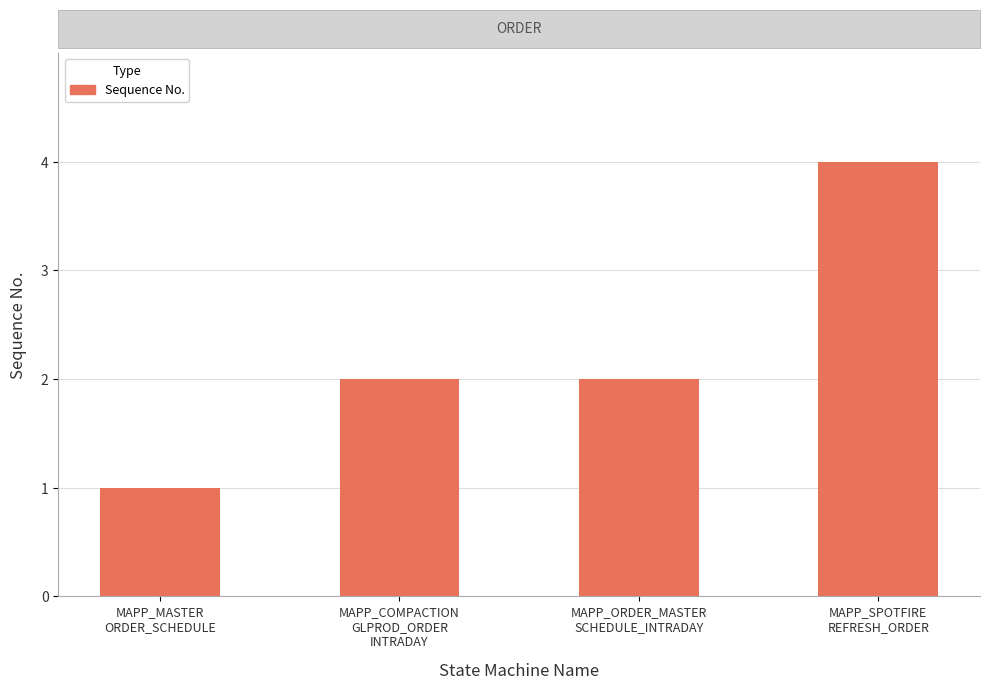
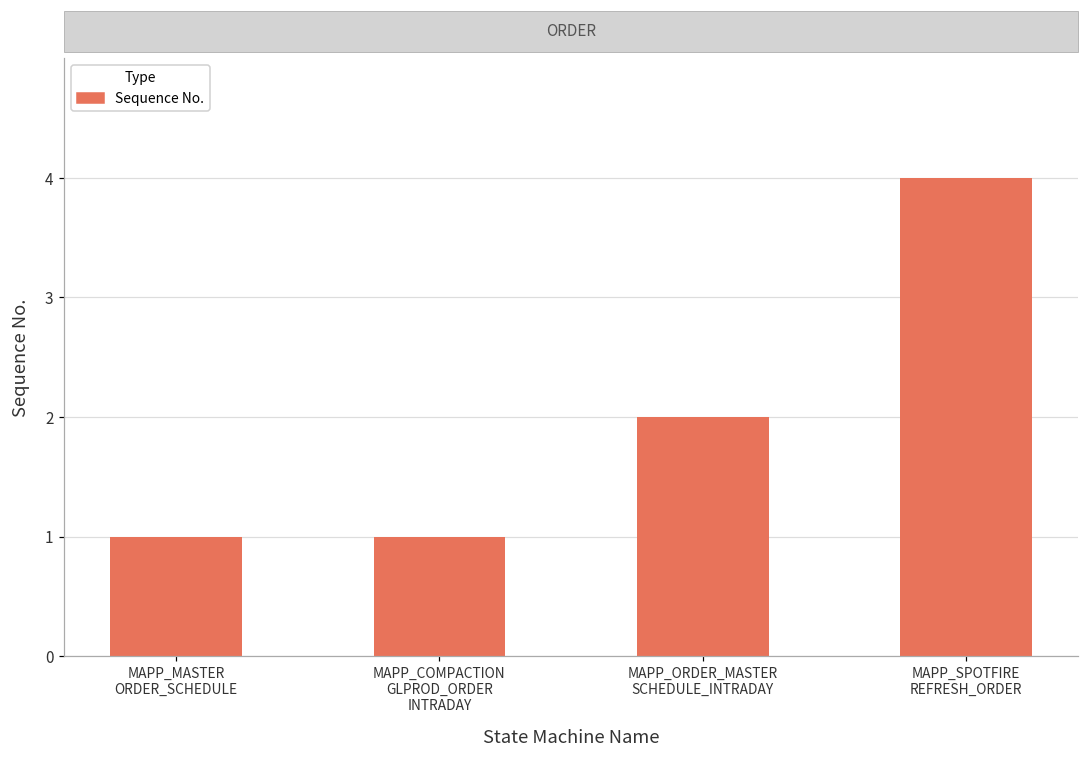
  {
    "MAPP_MASTER ORDER_SCHEDULE": 1,
-   "MAPP_COMPACTION GLPROD_ORDER INTRADAY": 2,
+   "MAPP_COMPACTION GLPROD_ORDER INTRADAY": 1,
    "MAPP_ORDER_MASTER SCHEDULE_INTRADAY": 2,
    "MAPP_SPOTFIRE REFRESH_ORDER": 4
  }
